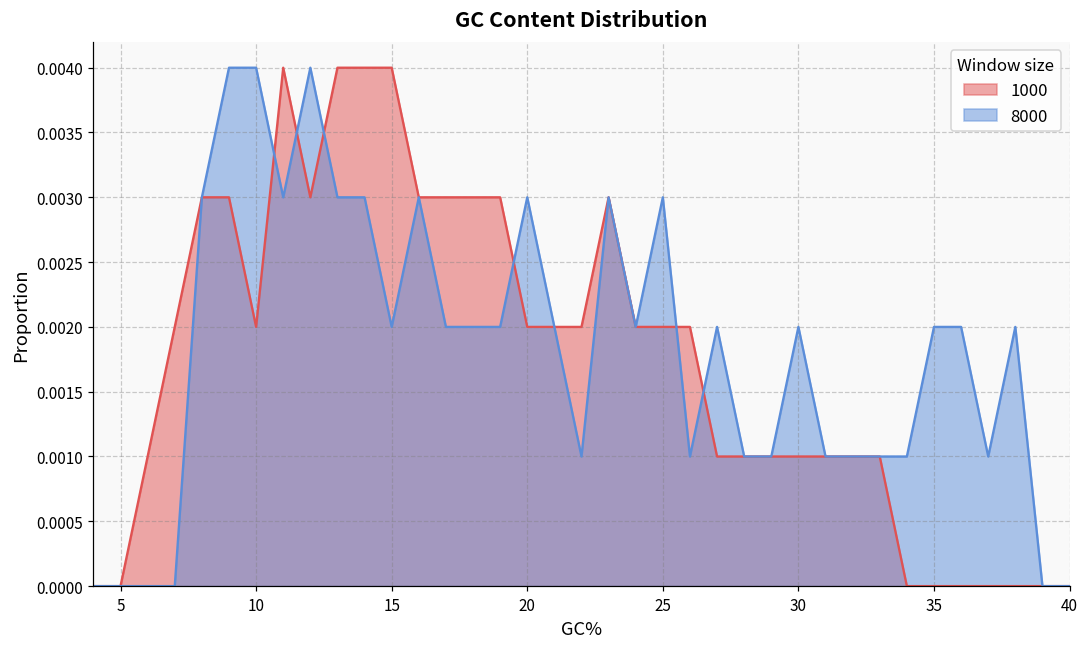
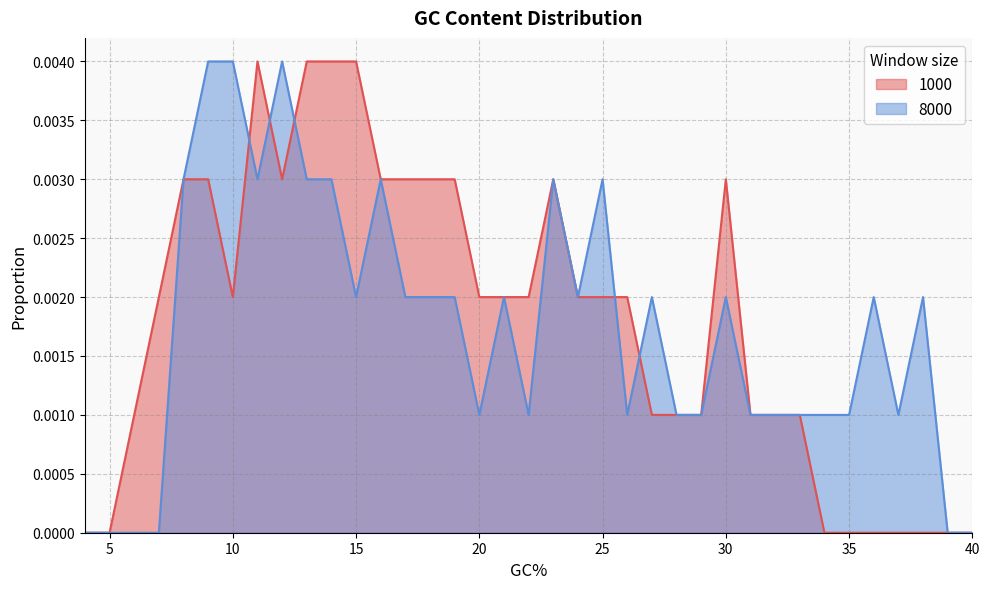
  {
    "1000": {
      "10": 0.002,
      "15": 0.004,
      "20": 0.002,
      "25": 0.002,
-     "30": 0.001,
+     "30": 0.003,
      "35": 0.000
    },
    "8000": {
      "10": 0.004,
      "15": 0.002,
-     "20": 0.003,
+     "20": 0.001,
      "25": 0.003,
      "30": 0.002,
-     "35": 0.002
+     "35": 0.001
    }
  }
